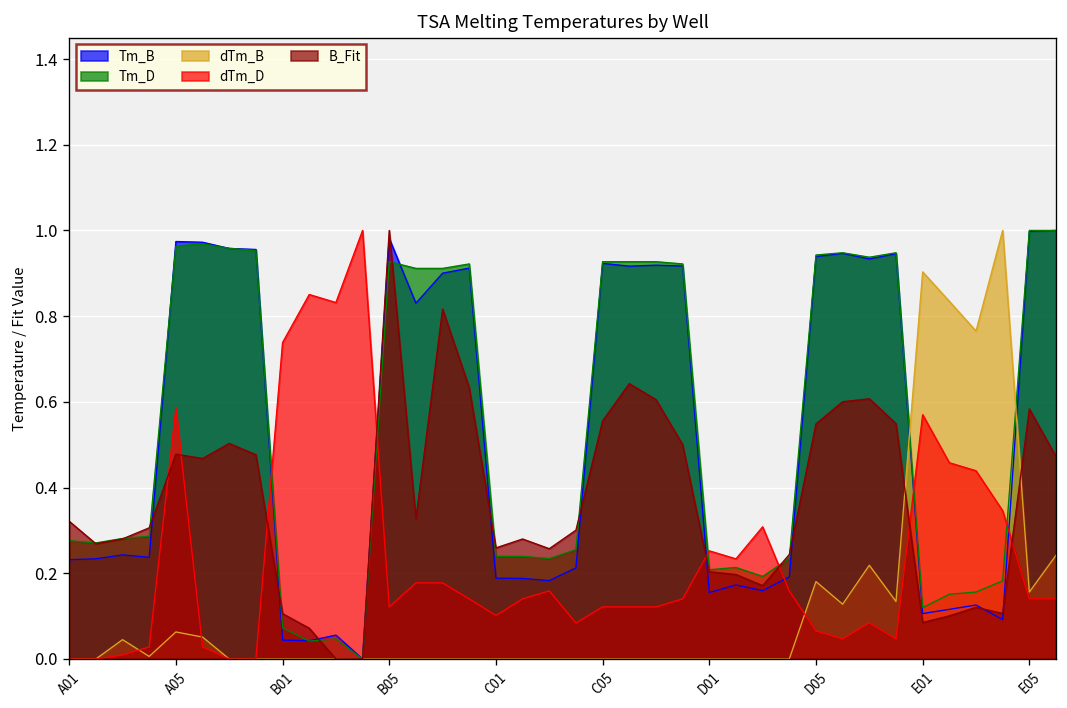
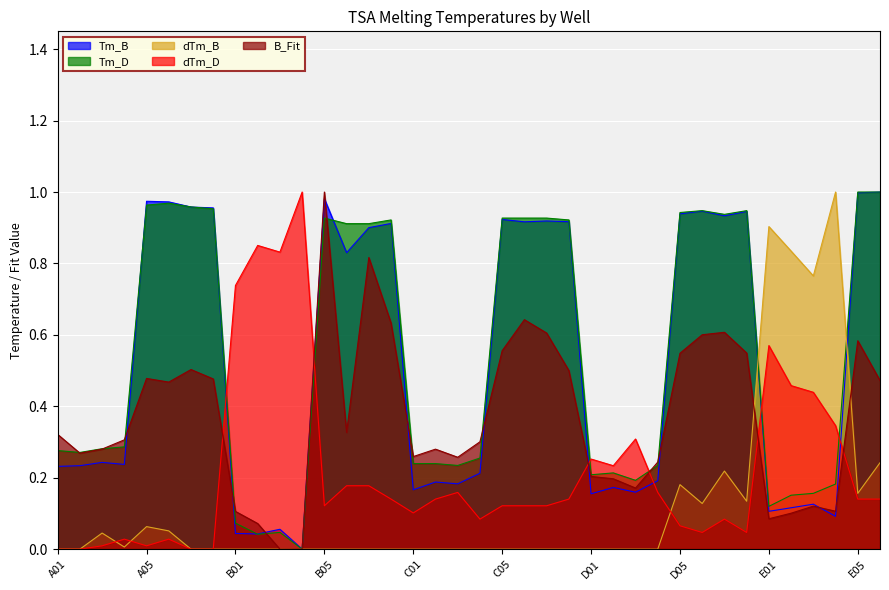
  {
    "Tm_B": {
      "A01": 0.23,
      "A05": 0.97,
      "B01": 0.04,
      "B05": 0.98,
-     "C01": 0.19,
+     "C01": 0.17,
      "D01": 0.15,
      "E01": 0.11
    },
    "Tm_D": {
      "A01": 0.28,
      "A05": 0.96,
      "B01": 0.07,
      "B05": 0.93,
      "C01": 0.24,
      "E01": 0.12
    },
    "dTm_B": {
      "A05": 0.06,
      "B01": 0.00,
      "B05": 0.00,
      "C01": 0.00,
      "C05": 0.00,
      "D01": 0.00,
      "D05": 0.18,
      "E01": 0.90,
      "E05": 0.16
    },
    "dTm_D": {
-     "A05": 0.59,
+     "A05": 0.01,
      "B01": 0.74,
      "B05": 0.12,
      "C01": 0.10,
      "C05": 0.12,
      "D01": 0.25,
      "D05": 0.07,
      "E01": 0.57,
      "E05": 0.14
    },
    "B_Fit": {
      "A01": 0.32,
      "A05": 0.48,
      "B01": 0.11,
      "B05": 1.00,
      "C01": 0.26,
      "C05": 0.56,
      "D05": 0.55,
      "E01": 0.09,
      "E05": 0.58
    }
  }
